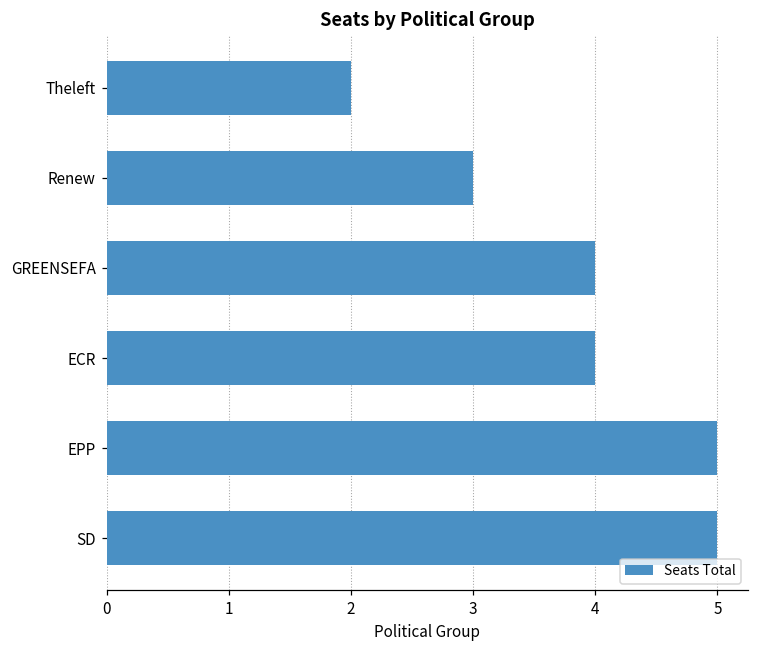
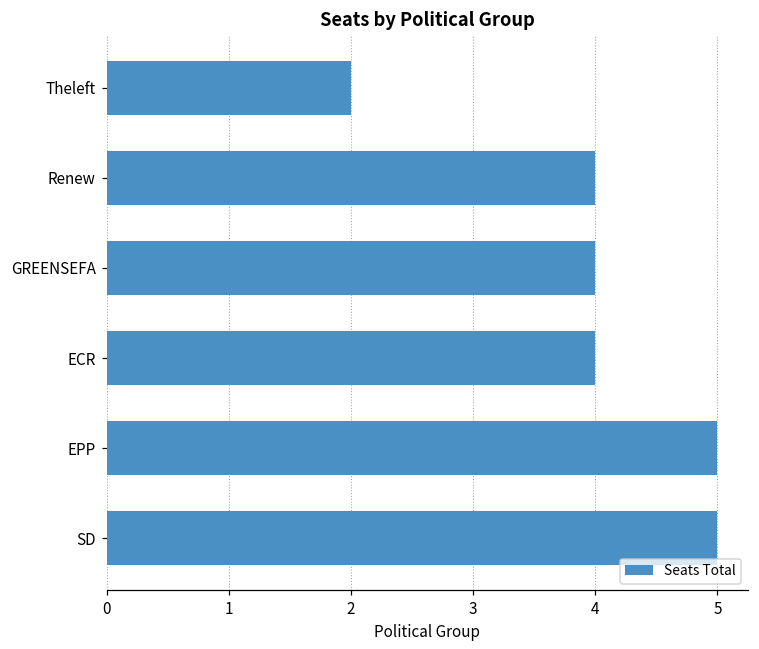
  {
    "Theleft": 2,
-   "Renew": 3,
+   "Renew": 4,
    "GREENSEFA": 4,
    "ECR": 4,
    "EPP": 5,
    "SD": 5
  }
